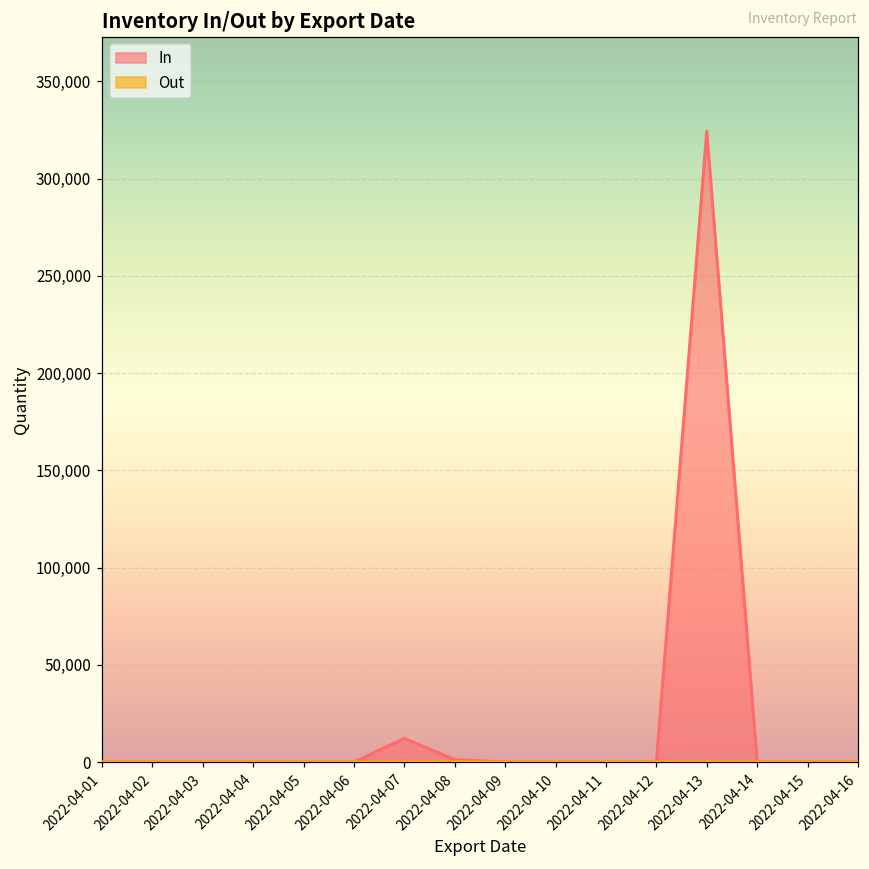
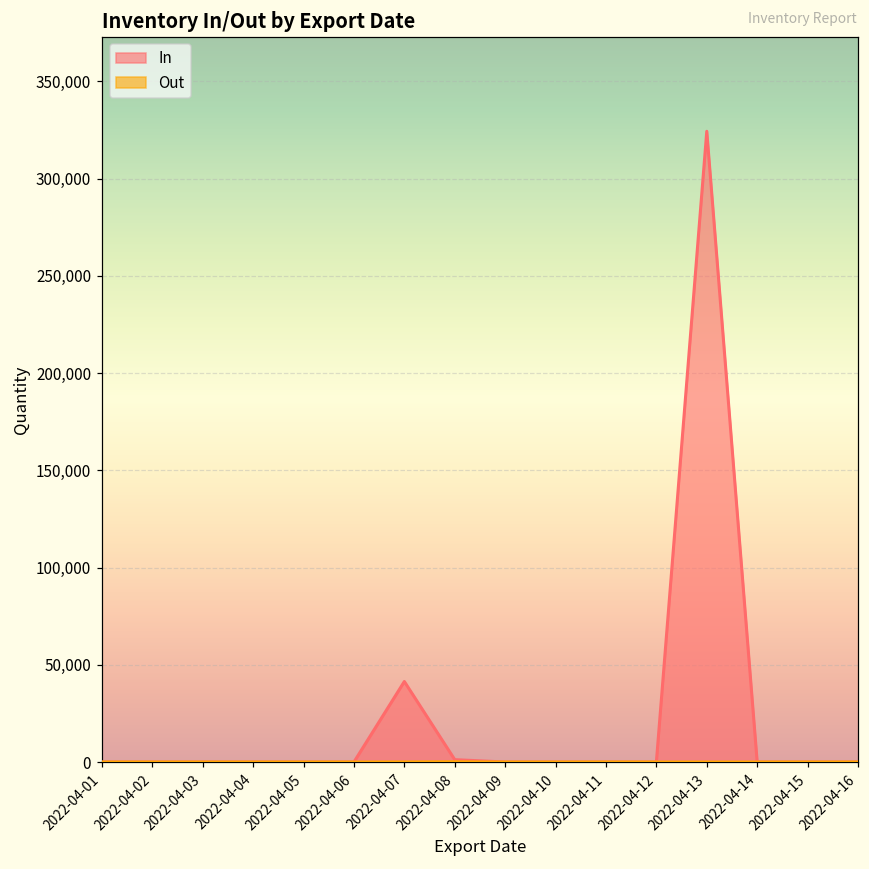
  {
    "In": {
-     "2022-04-07": "12,000",
+     "2022-04-07": "41,000",
      "2022-04-13": "324,000"
    },
    "Out": {
      "2022-04-07": "0",
      "2022-04-13": "0"
    }
  }
